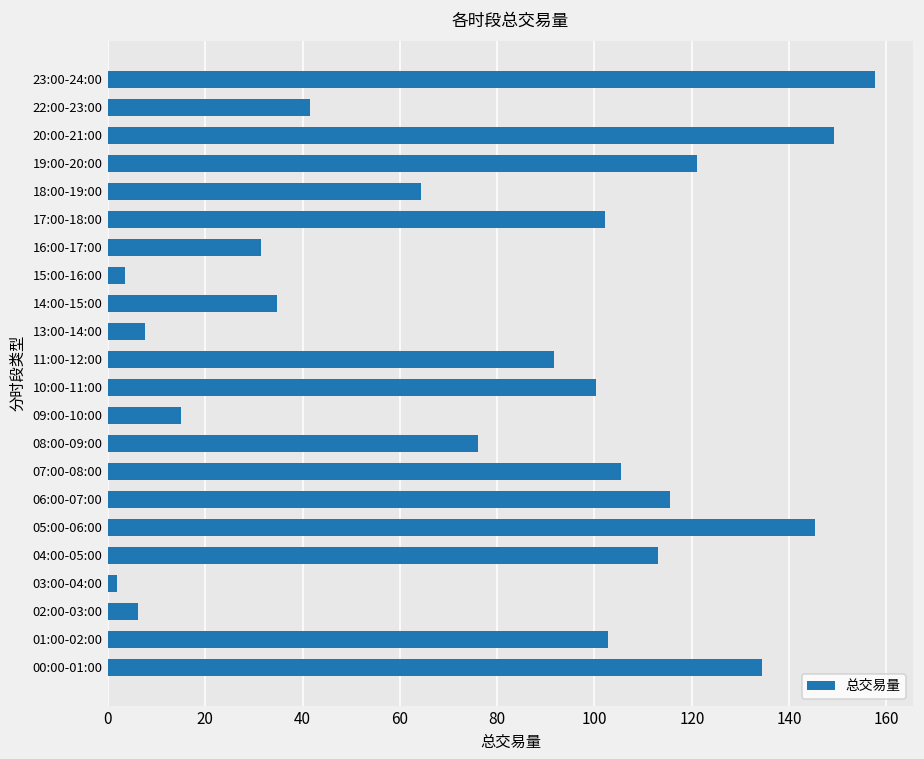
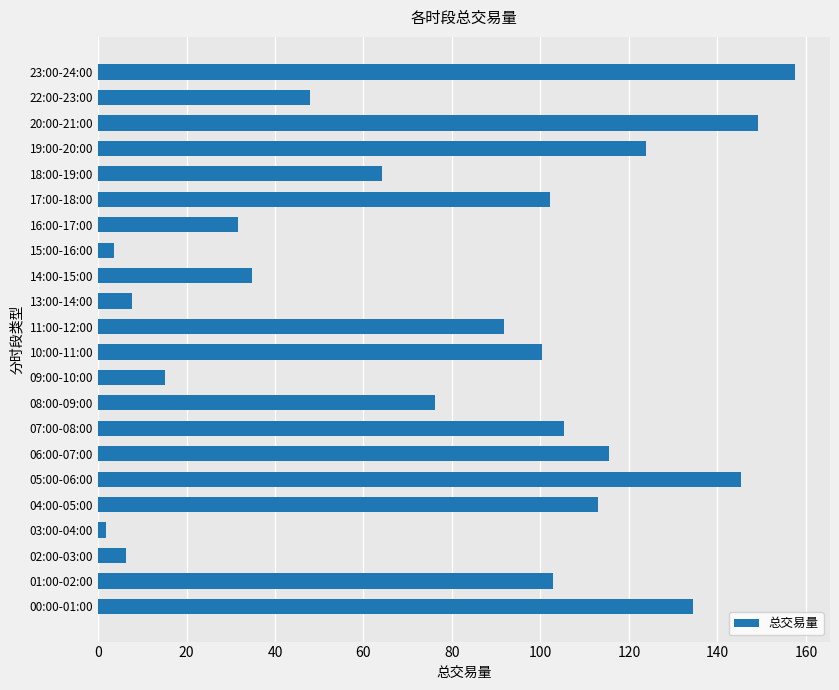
  {
    "23:00-24:00": 158,
-   "22:00-23:00": 41,
+   "22:00-23:00": 48,
    "20:00-21:00": 149,
-   "19:00-20:00": 121,
+   "19:00-20:00": 124,
    "18:00-19:00": 64,
    "17:00-18:00": 102,
    "16:00-17:00": 32,
    "15:00-16:00": 4,
    "14:00-15:00": 35,
    "13:00-14:00": 8,
    "11:00-12:00": 92,
    "10:00-11:00": 100,
    "09:00-10:00": 15,
    "08:00-09:00": 76,
    "07:00-08:00": 105,
    "06:00-07:00": 116,
    "05:00-06:00": 145,
    "04:00-05:00": 113,
    "03:00-04:00": 2,
    "02:00-03:00": 6,
    "01:00-02:00": 103,
    "00:00-01:00": 134
  }
